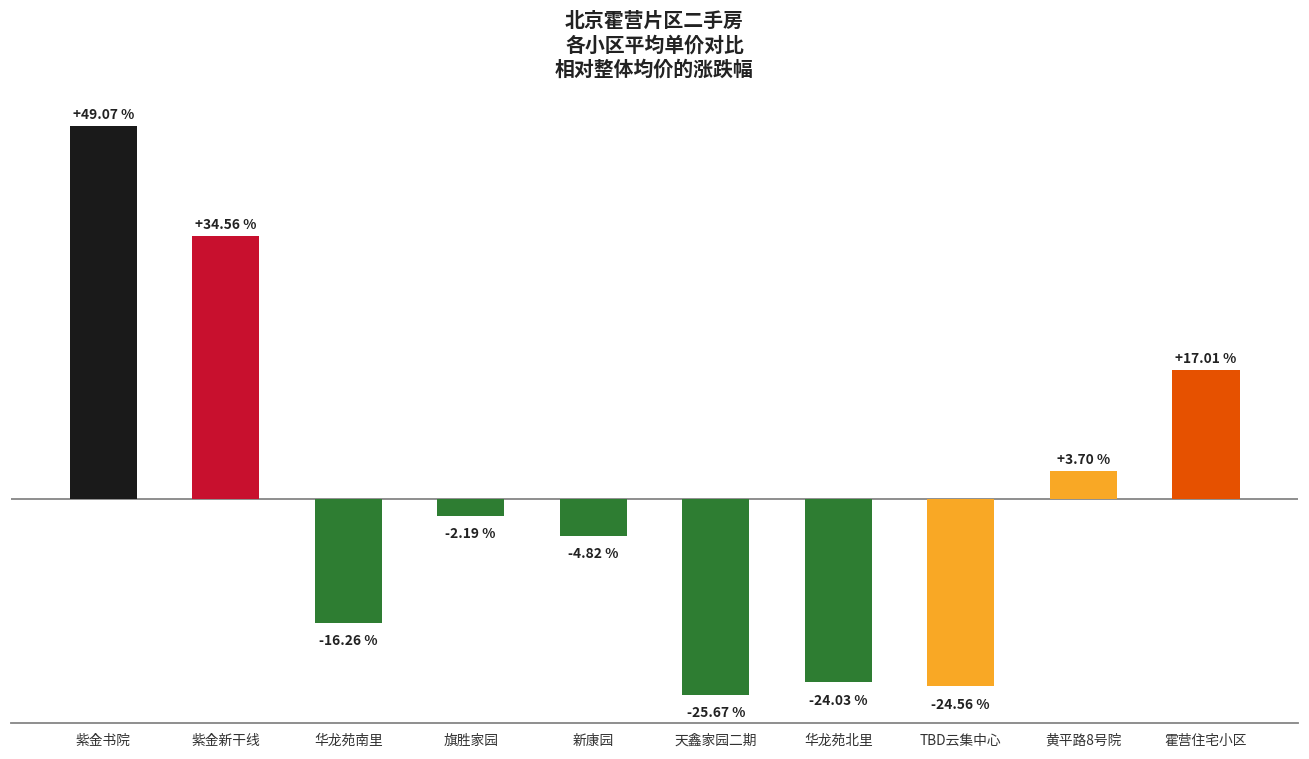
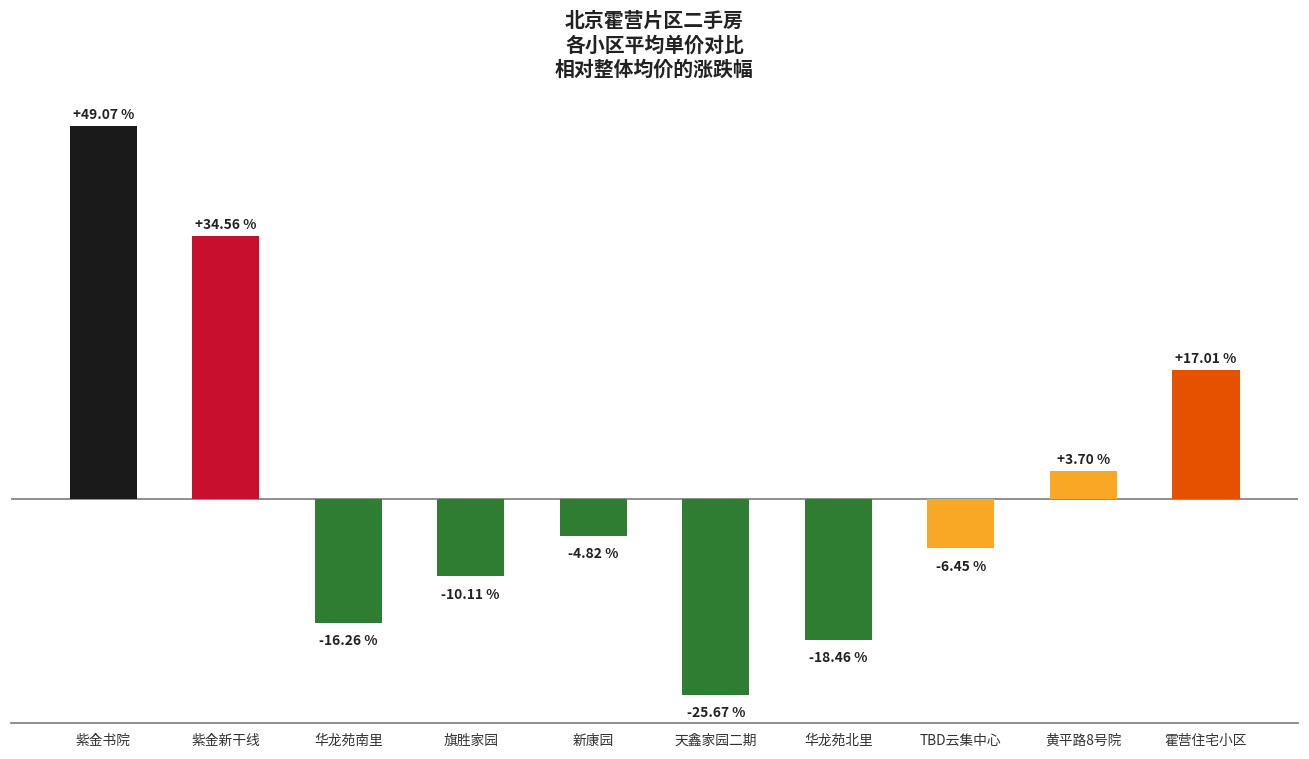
  {
    "紫金书院": "+49.07 %",
    "紫金新干线": "+34.56 %",
    "华龙苑南里": "-16.26 %",
-   "旗胜家园": "-2.19 %",
+   "旗胜家园": "-10.11 %",
    "新康园": "-4.82 %",
    "天鑫家园二期": "-25.67 %",
-   "华龙苑北里": "-24.03 %",
-   "TBD云集中心": "-24.56 %",
+   "华龙苑北里": "-18.46 %",
+   "TBD云集中心": "-6.45 %",
    "黄平路8号院": "+3.70 %",
    "霍营住宅小区": "+17.01 %"
  }
